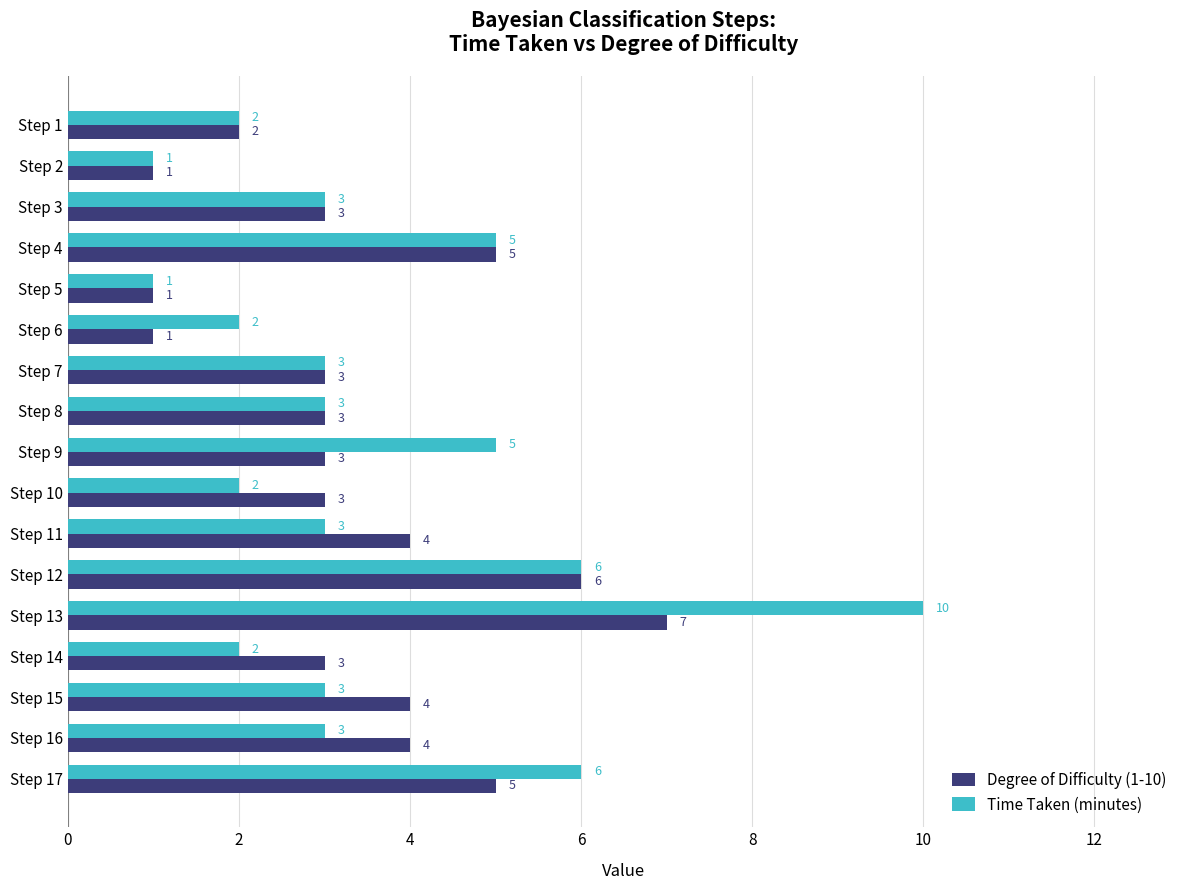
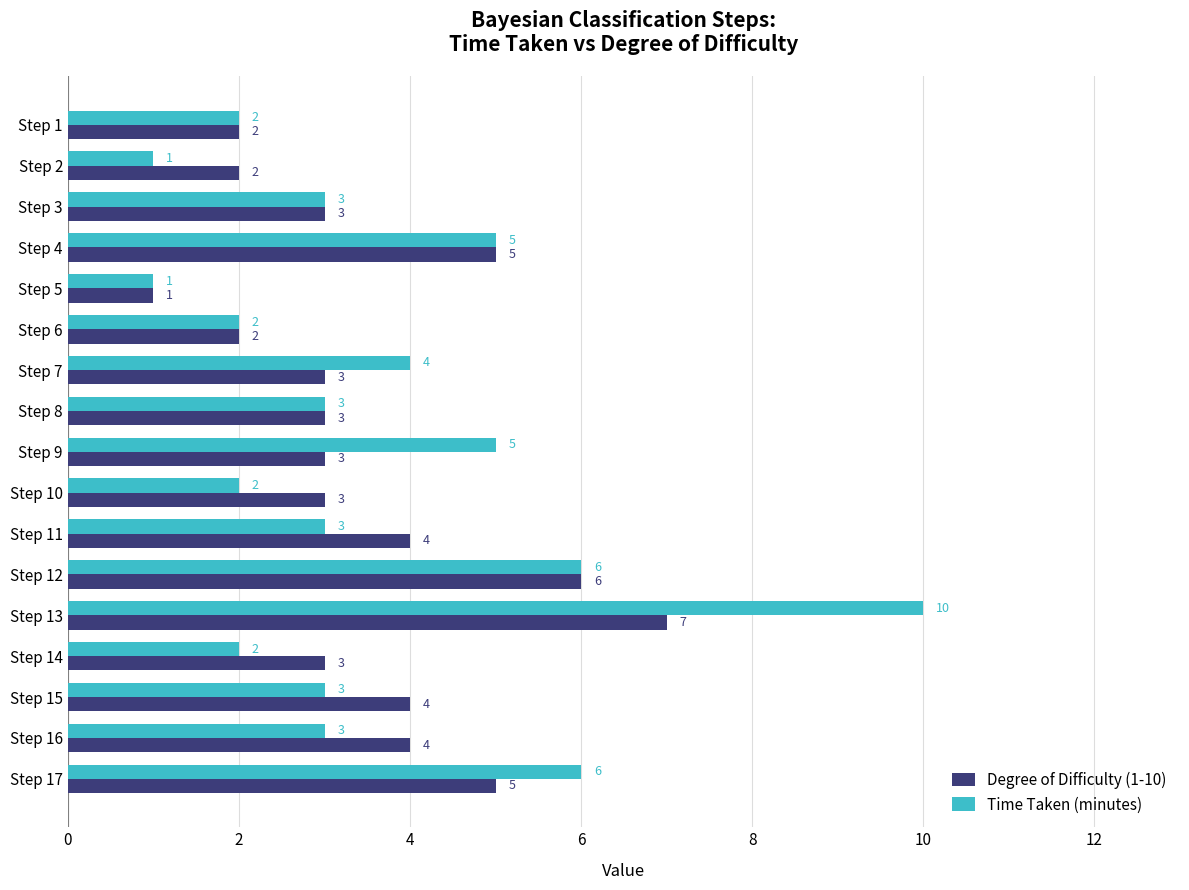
  {
    "Degree of Difficulty (1-10)": {
      "Step 1": 2,
-     "Step 2": 1,
+     "Step 2": 2,
      "Step 3": 3,
      "Step 4": 5,
      "Step 5": 1,
-     "Step 6": 1,
+     "Step 6": 2,
      "Step 7": 3,
      "Step 8": 3,
      "Step 9": 3,
      "Step 10": 3,
      "Step 11": 4,
      "Step 12": 6,
      "Step 13": 7,
      "Step 14": 3,
      "Step 15": 4,
      "Step 16": 4,
      "Step 17": 5
    },
    "Time Taken (minutes)": {
      "Step 1": 2,
      "Step 2": 1,
      "Step 3": 3,
      "Step 4": 5,
      "Step 5": 1,
      "Step 6": 2,
-     "Step 7": 3,
+     "Step 7": 4,
      "Step 8": 3,
      "Step 9": 5,
      "Step 10": 2,
      "Step 11": 3,
      "Step 12": 6,
      "Step 13": 10,
      "Step 14": 2,
      "Step 15": 3,
      "Step 16": 3,
      "Step 17": 6
    }
  }
